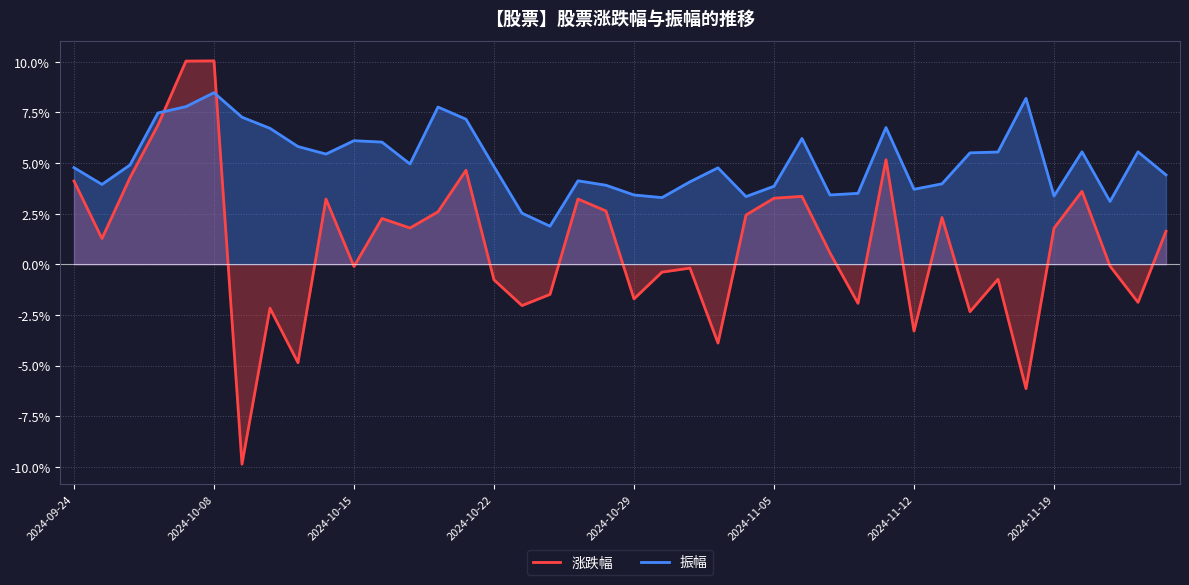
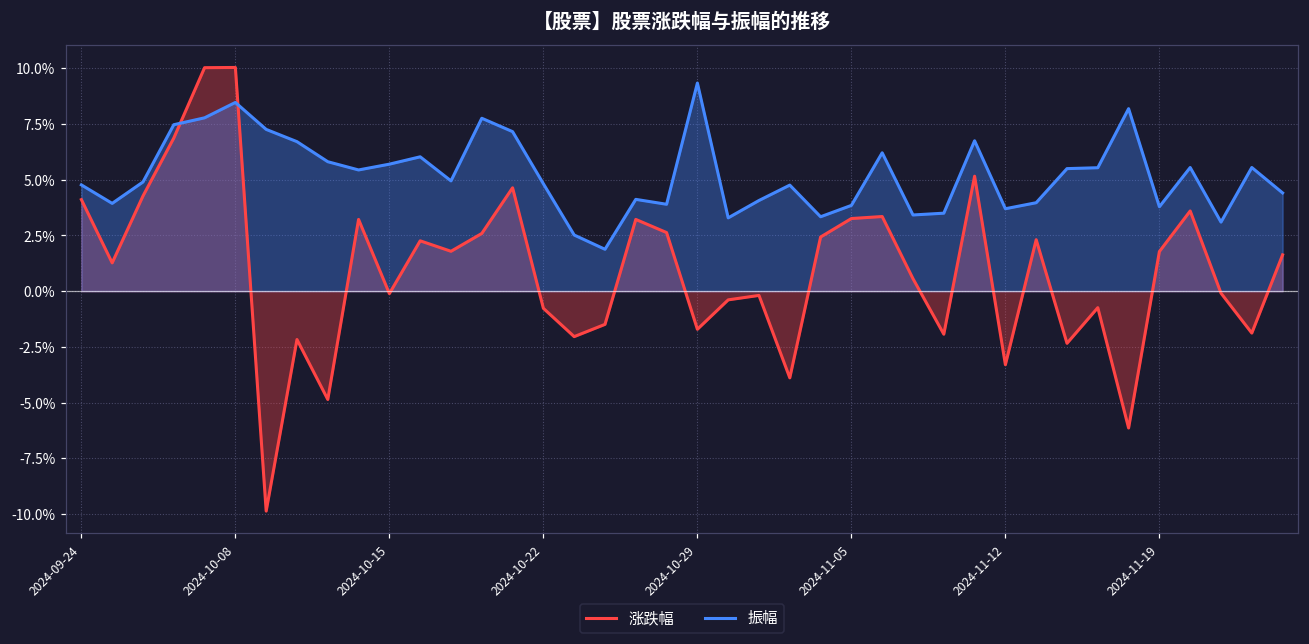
  {
    "振幅": {
      "2024-09-24": "4.8%",
      "2024-10-08": "8.5%",
-     "2024-10-15": "6.1%",
+     "2024-10-15": "5.7%",
      "2024-10-22": "4.8%",
-     "2024-10-29": "3.4%",
+     "2024-10-29": "9.3%",
      "2024-11-05": "3.9%",
      "2024-11-12": "3.7%",
-     "2024-11-19": "3.4%"
+     "2024-11-19": "3.8%"
    }
  }
